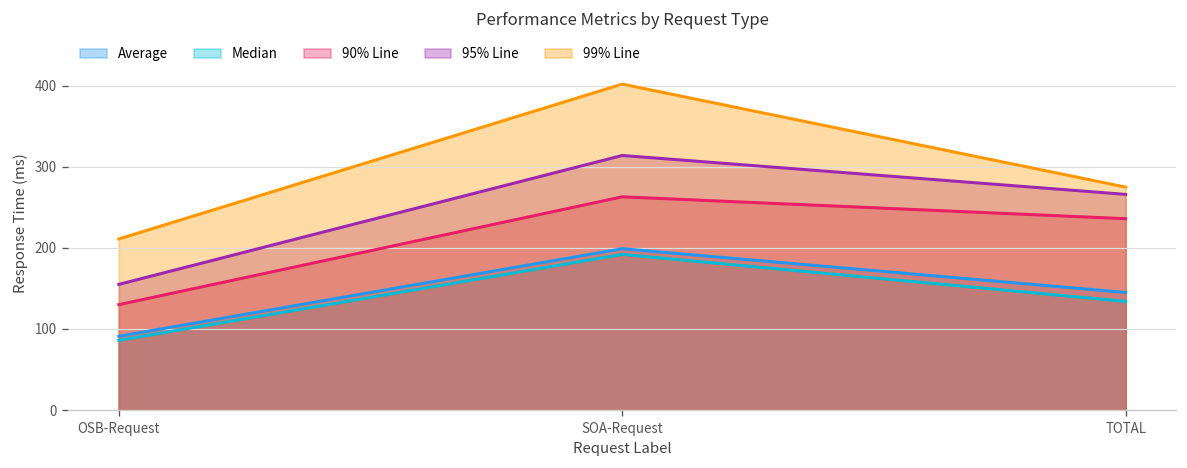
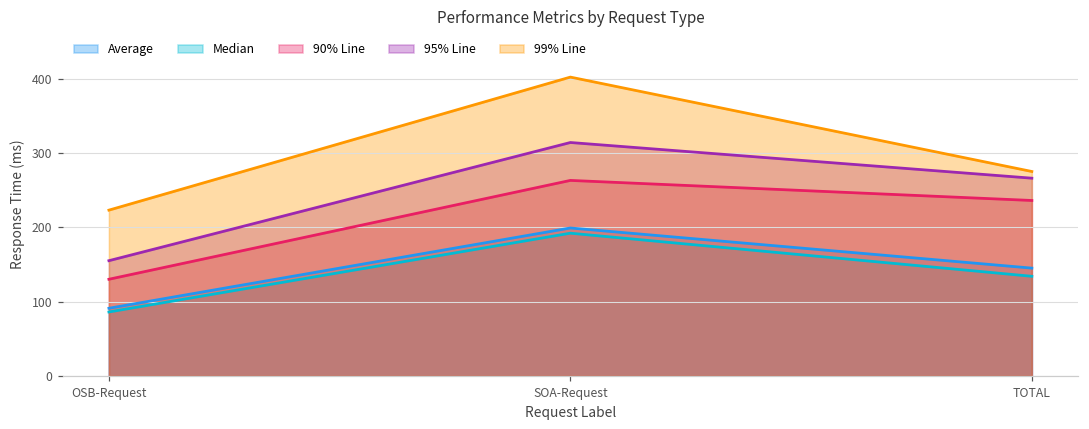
  {
    "99% Line": {
-     "OSB-Request": 210,
+     "OSB-Request": 220,
      "SOA-Request": 400,
      "TOTAL": 280
    }
  }
